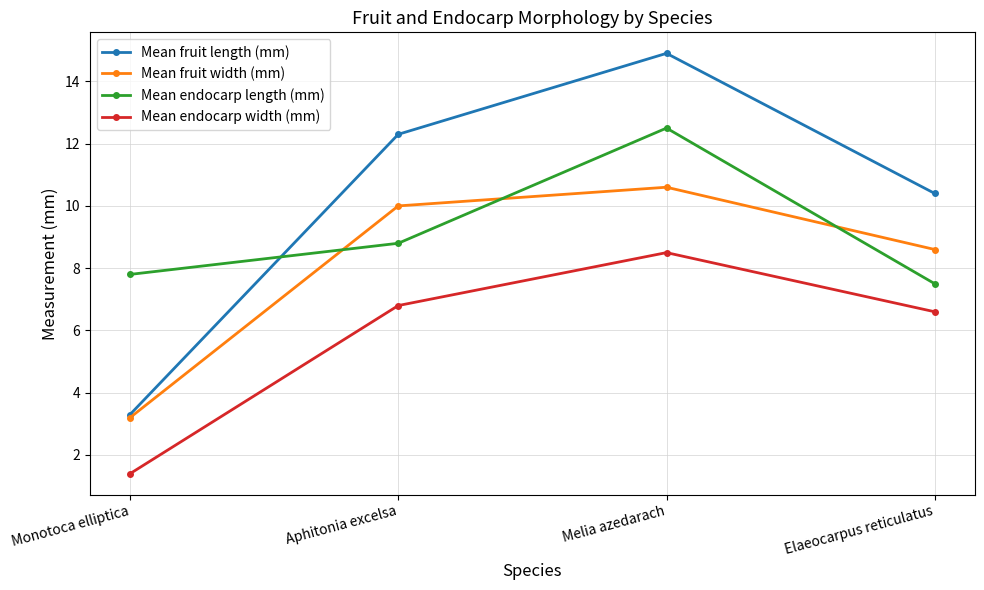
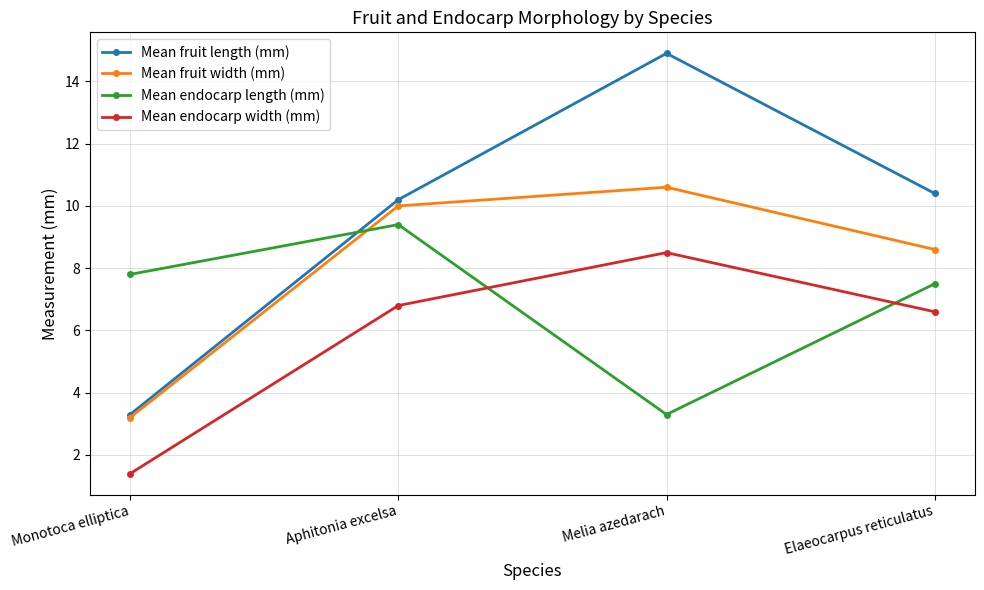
  {
    "Mean fruit length (mm)": {
      "Monotoca elliptica": 3.3,
-     "Aphitonia excelsa": 12.3,
+     "Aphitonia excelsa": 10.2,
      "Melia azedarach": 14.9,
      "Elaeocarpus reticulatus": 10.4
    },
    "Mean fruit width (mm)": {
      "Monotoca elliptica": 3.2,
      "Aphitonia excelsa": 10.0,
      "Melia azedarach": 10.6,
      "Elaeocarpus reticulatus": 8.6
    },
    "Mean endocarp length (mm)": {
      "Monotoca elliptica": 7.8,
-     "Aphitonia excelsa": 8.8,
-     "Melia azedarach": 12.5,
+     "Aphitonia excelsa": 9.4,
+     "Melia azedarach": 3.3,
      "Elaeocarpus reticulatus": 7.5
    },
    "Mean endocarp width (mm)": {
      "Monotoca elliptica": 1.4,
      "Aphitonia excelsa": 6.8,
      "Melia azedarach": 8.5,
      "Elaeocarpus reticulatus": 6.6
    }
  }
